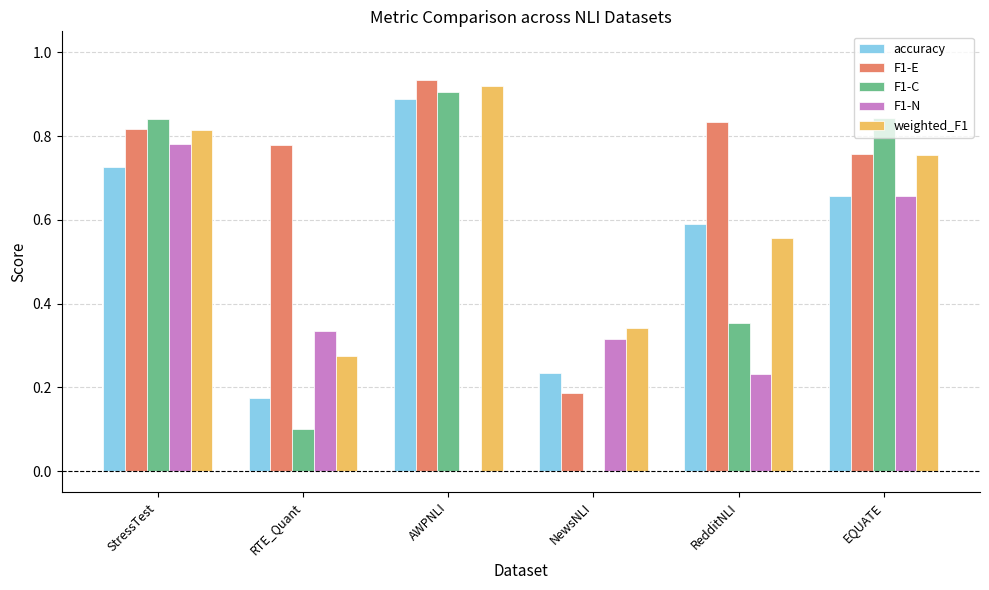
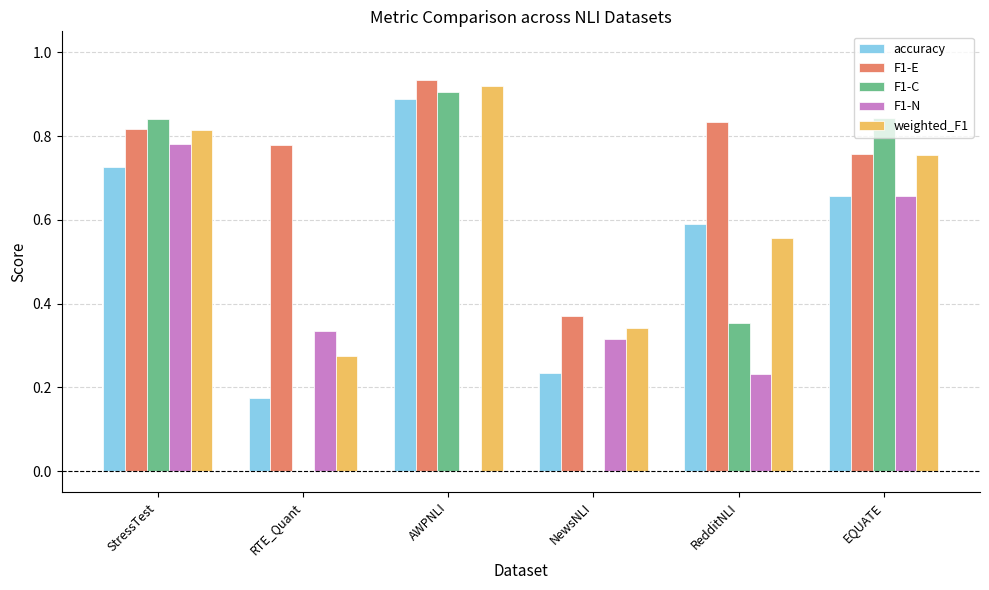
  {
    "accuracy": {
      "StressTest": 0.73,
      "RTE_Quant": 0.18,
      "AWPNLI": 0.89,
      "NewsNLI": 0.23,
      "RedditNLI": 0.59,
      "EQUATE": 0.66
    },
    "F1-E": {
      "StressTest": 0.82,
      "RTE_Quant": 0.78,
      "AWPNLI": 0.93,
-     "NewsNLI": 0.19,
+     "NewsNLI": 0.37,
      "RedditNLI": 0.83,
      "EQUATE": 0.76
    },
    "F1-C": {
      "StressTest": 0.84,
-     "RTE_Quant": 0.1,
+     "RTE_Quant": 0.0,
      "AWPNLI": 0.9,
      "NewsNLI": 0.0,
      "RedditNLI": 0.35
    },
    "F1-N": {
      "StressTest": 0.78,
      "RTE_Quant": 0.33,
      "AWPNLI": 0.00,
      "NewsNLI": 0.31,
      "RedditNLI": 0.23,
      "EQUATE": 0.66
    },
    "weighted_F1": {
      "StressTest": 0.81,
      "RTE_Quant": 0.28,
      "AWPNLI": 0.92,
      "NewsNLI": 0.34,
      "RedditNLI": 0.56,
      "EQUATE": 0.75
    }
  }
